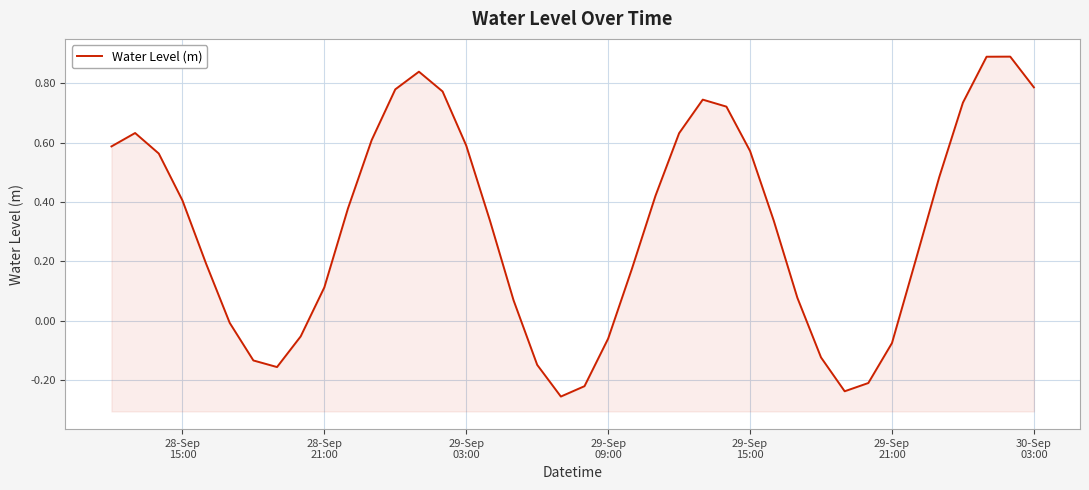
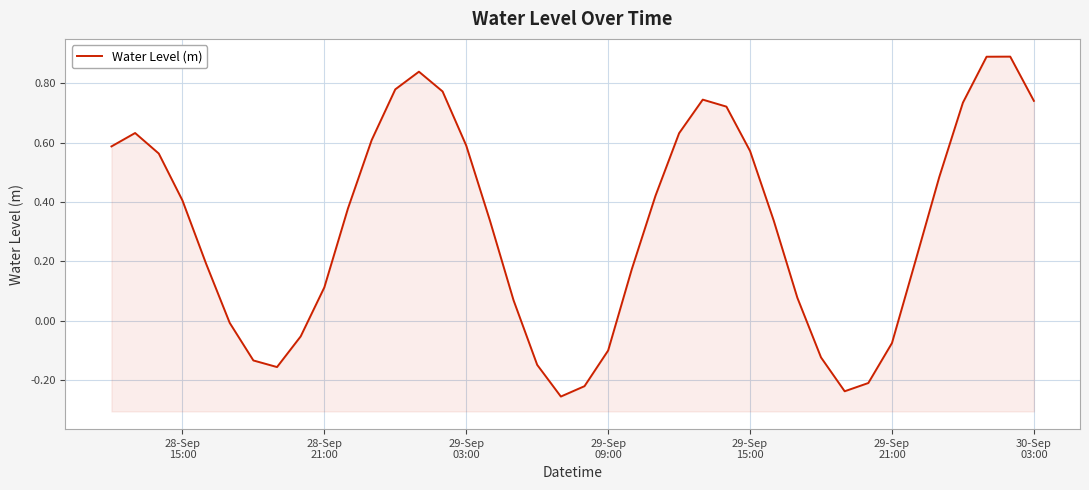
  {
    "28-Sep 15:00": 0.41,
    "28-Sep 21:00": 0.11,
    "29-Sep 03:00": 0.59,
-   "29-Sep 09:00": -0.06,
+   "29-Sep 09:00": -0.10,
    "29-Sep 15:00": 0.57,
    "29-Sep 21:00": -0.08,
-   "30-Sep 03:00": 0.79
+   "30-Sep 03:00": 0.74
  }
